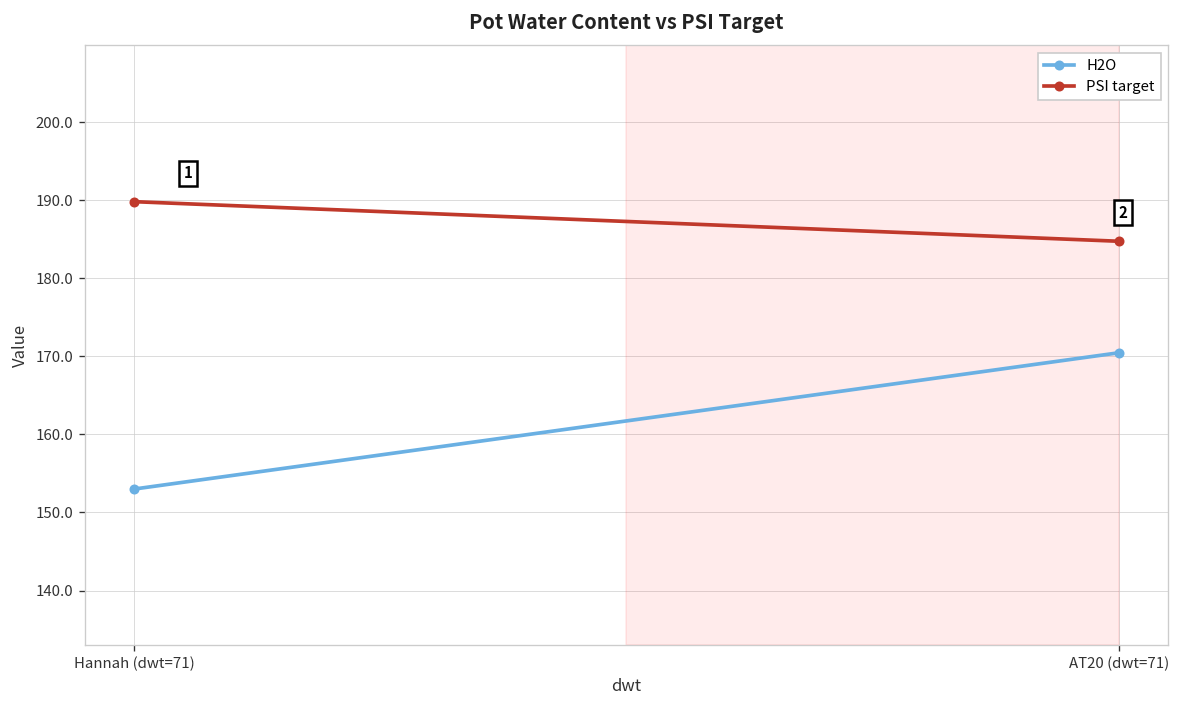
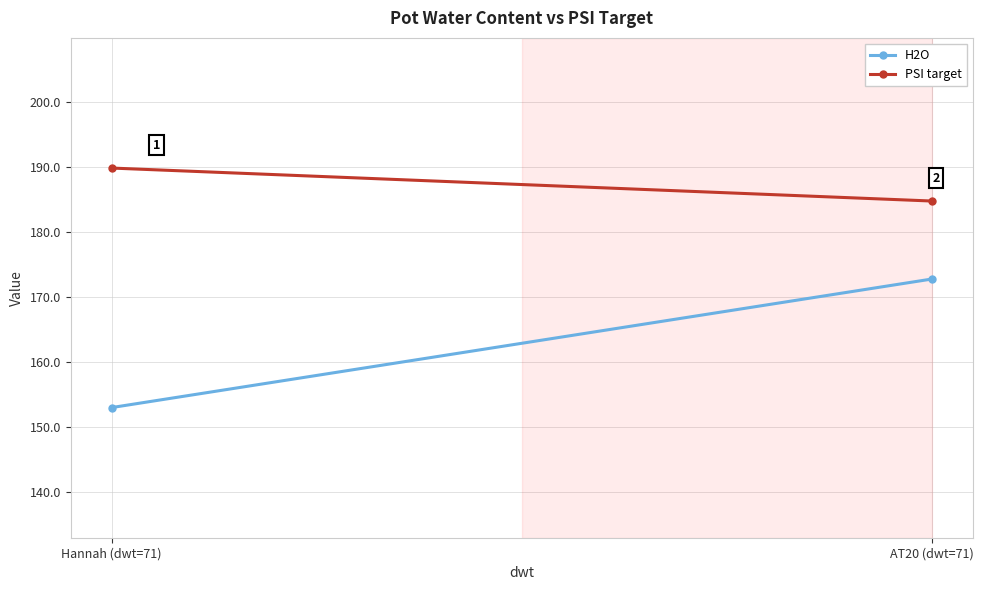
  {
    "H2O": {
      "Hannah (dwt=71)": 153,
-     "AT20 (dwt=71)": 170
+     "AT20 (dwt=71)": 173
    },
    "PSI target": {
      "Hannah (dwt=71)": 190
    }
  }
